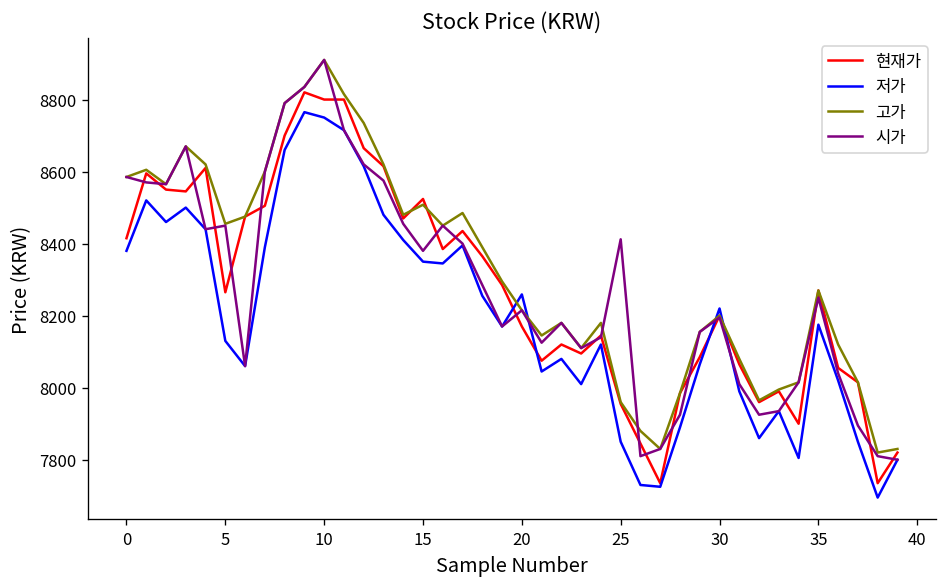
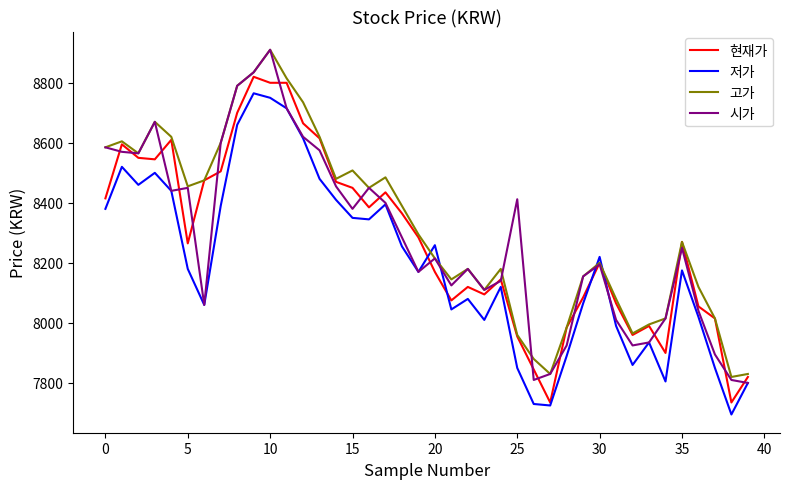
  {
    "현재가": {
      "0": 8420,
      "5": 8270,
      "10": 8800,
-     "15": 8520,
+     "15": 8450,
      "20": 8170
    },
    "저가": {
      "0": 8380,
-     "5": 8130,
+     "5": 8180,
      "10": 8750,
      "15": 8350,
      "20": 8260,
      "25": 7850,
      "30": 8220,
      "35": 8180
    },
    "고가": {
      "15": 8510
    },
    "시가": {
      "15": 8380,
      "25": 8410,
      "35": 8250
    }
  }
